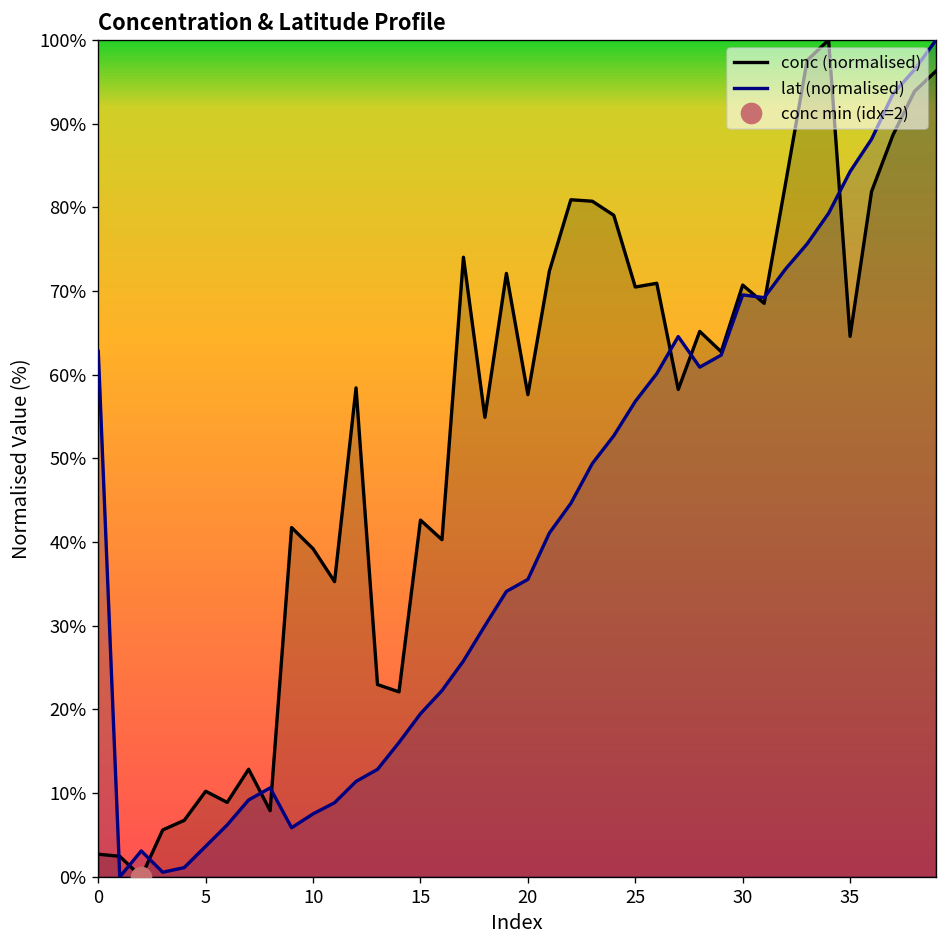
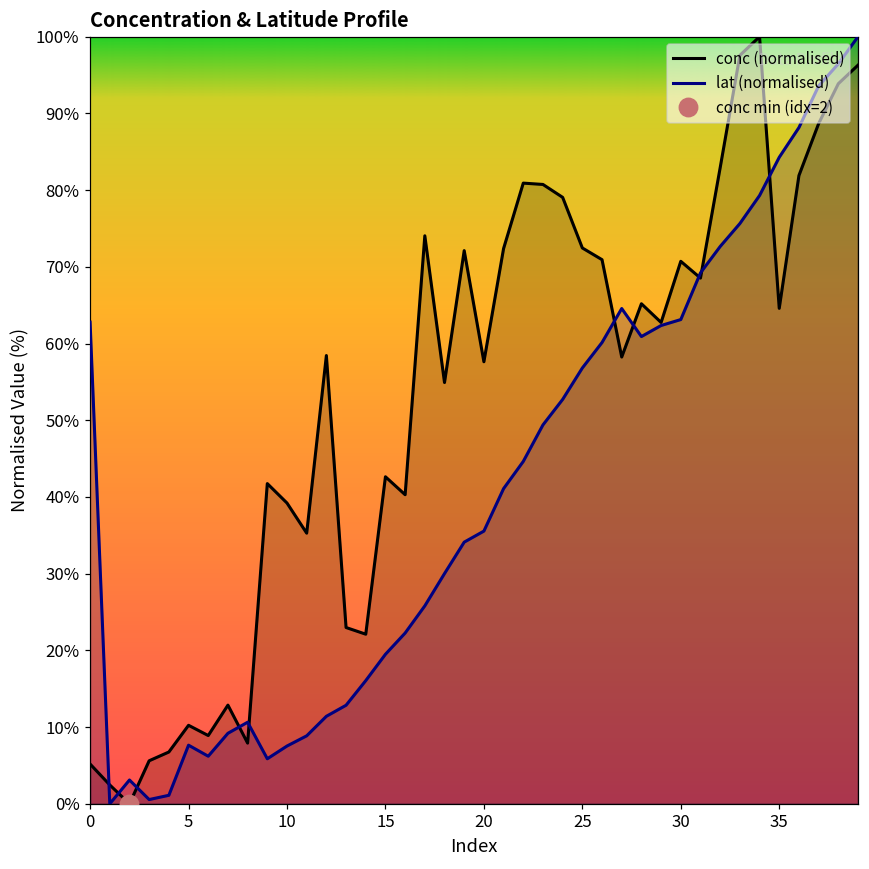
  {
    "conc (normalised)": {
-     "0": "3%",
+     "0": "5%",
      "5": "10%",
      "10": "39%",
      "15": "43%",
      "20": "58%",
-     "25": "70%",
+     "25": "72%",
      "30": "71%",
      "35": "65%"
    },
    "lat (normalised)": {
      "0": "63%",
-     "5": "4%",
+     "5": "8%",
      "10": "8%",
      "15": "19%",
      "20": "36%",
      "25": "57%",
-     "30": "70%",
+     "30": "63%",
      "35": "84%"
    }
  }
